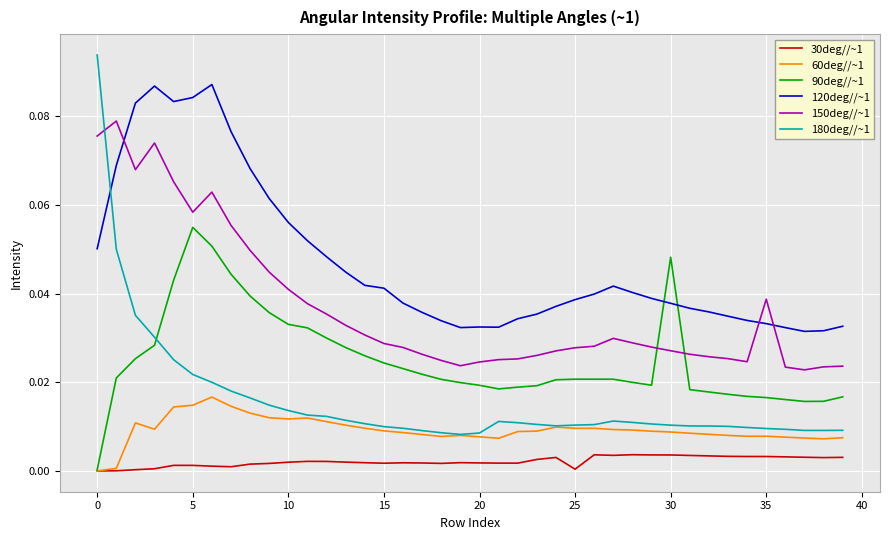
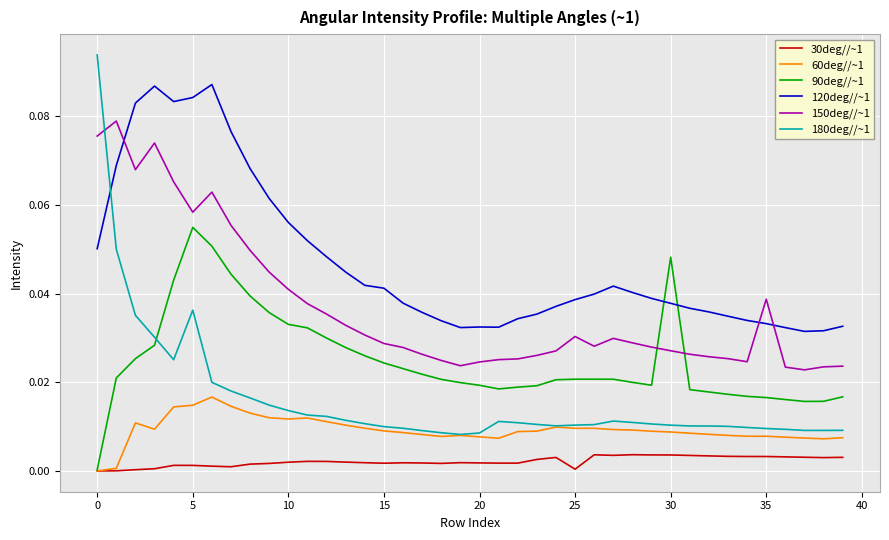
  {
    "30deg//~1": {
      "5": 0.001,
      "10": 0.002,
      "15": 0.002,
      "20": 0.002,
      "25": 0.000,
      "30": 0.004,
      "35": 0.003
    },
    "60deg//~1": {
      "5": 0.015,
      "10": 0.012,
      "15": 0.009,
      "20": 0.008,
      "25": 0.010,
      "30": 0.009,
      "35": 0.008
    },
    "90deg//~1": {
      "5": 0.055,
      "10": 0.033,
      "15": 0.024,
      "20": 0.019,
      "25": 0.021,
      "30": 0.048,
      "35": 0.017
    },
    "120deg//~1": {
      "0": 0.050,
      "5": 0.084,
      "10": 0.056,
      "15": 0.041,
      "20": 0.032,
      "25": 0.039,
      "30": 0.038,
      "35": 0.033
    },
    "150deg//~1": {
      "0": 0.076,
      "5": 0.058,
      "10": 0.041,
      "15": 0.029,
      "20": 0.025,
-     "25": 0.028,
+     "25": 0.030,
      "30": 0.027,
      "35": 0.039
    },
    "180deg//~1": {
      "0": 0.094,
-     "5": 0.022,
+     "5": 0.036,
      "10": 0.014,
      "15": 0.010,
      "20": 0.009,
      "25": 0.010,
      "30": 0.010,
      "35": 0.010
    }
  }
